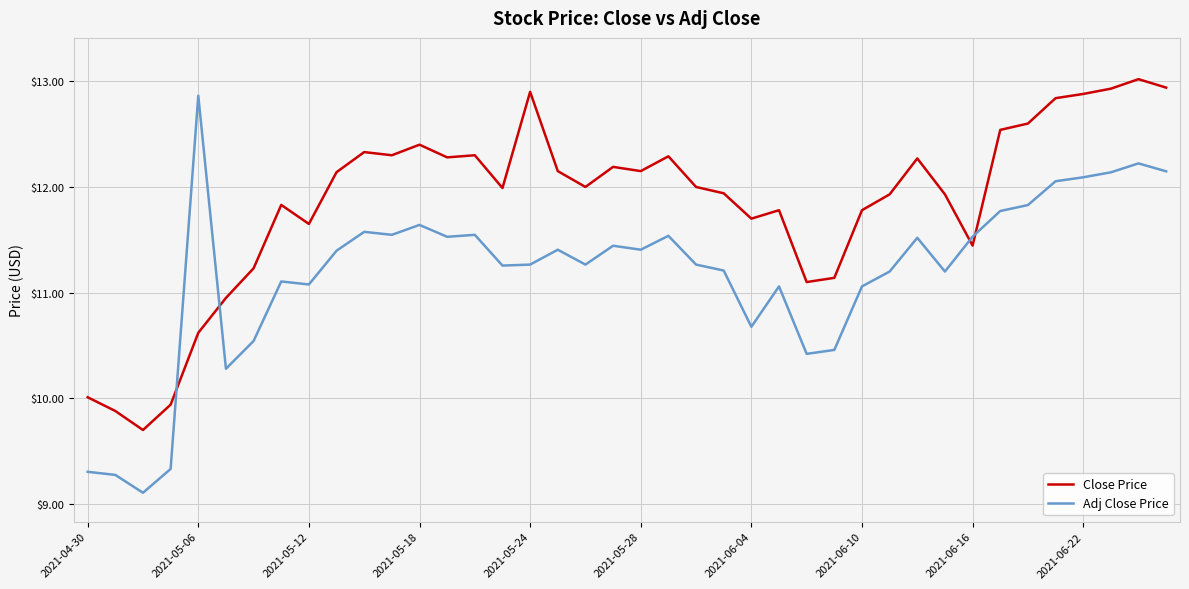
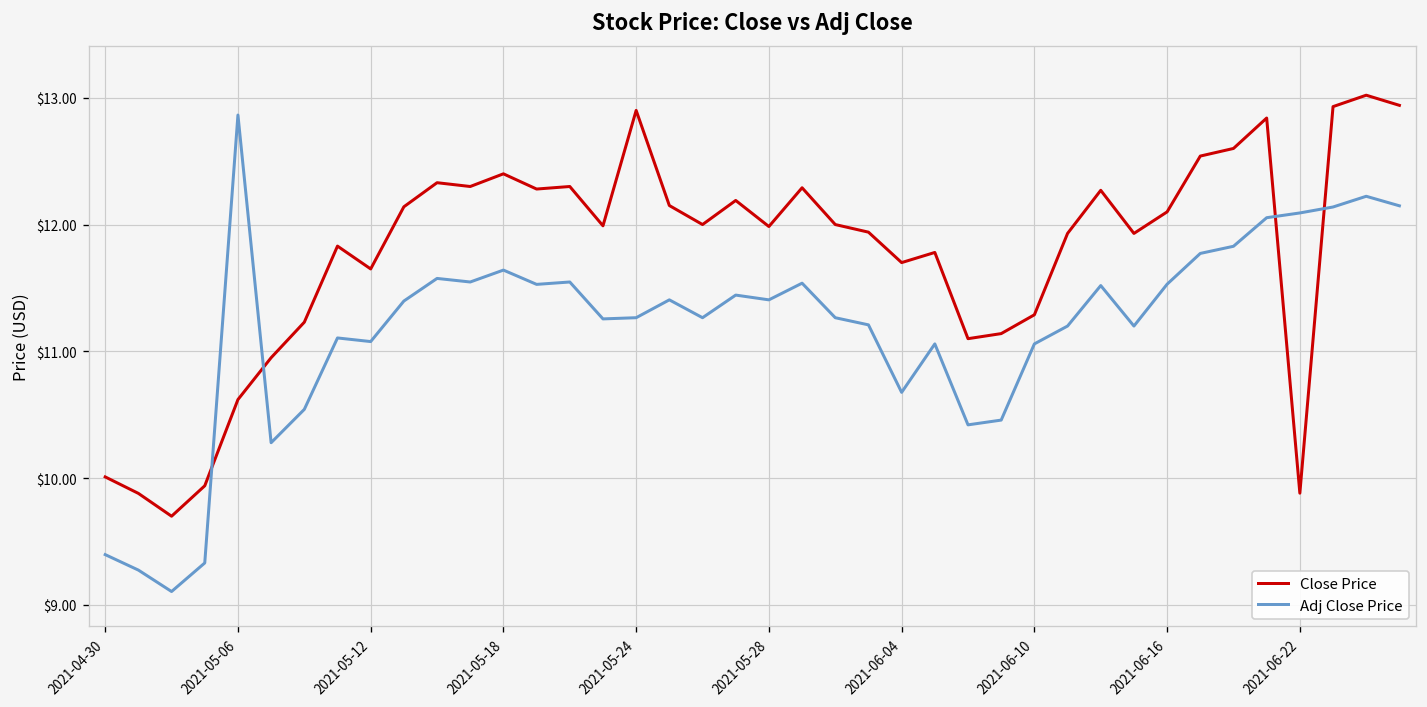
  {
    "Close Price": {
      "2021-04-30": "$10.01",
      "2021-05-06": "$10.62",
      "2021-05-12": "$11.65",
      "2021-05-18": "$12.40",
      "2021-05-24": "$12.90",
-     "2021-05-28": "$12.15",
+     "2021-05-28": "$11.98",
      "2021-06-04": "$11.70",
-     "2021-06-10": "$11.78",
-     "2021-06-16": "$11.45",
-     "2021-06-22": "$12.88"
+     "2021-06-10": "$11.29",
+     "2021-06-16": "$12.10",
+     "2021-06-22": "$9.88"
    },
    "Adj Close Price": {
-     "2021-04-30": "$9.30",
+     "2021-04-30": "$9.40",
      "2021-05-06": "$12.86",
      "2021-05-12": "$11.08",
      "2021-05-18": "$11.64",
      "2021-05-24": "$11.27",
      "2021-05-28": "$11.41",
      "2021-06-04": "$10.68",
      "2021-06-10": "$11.06",
      "2021-06-16": "$11.53",
      "2021-06-22": "$12.09"
    }
  }
